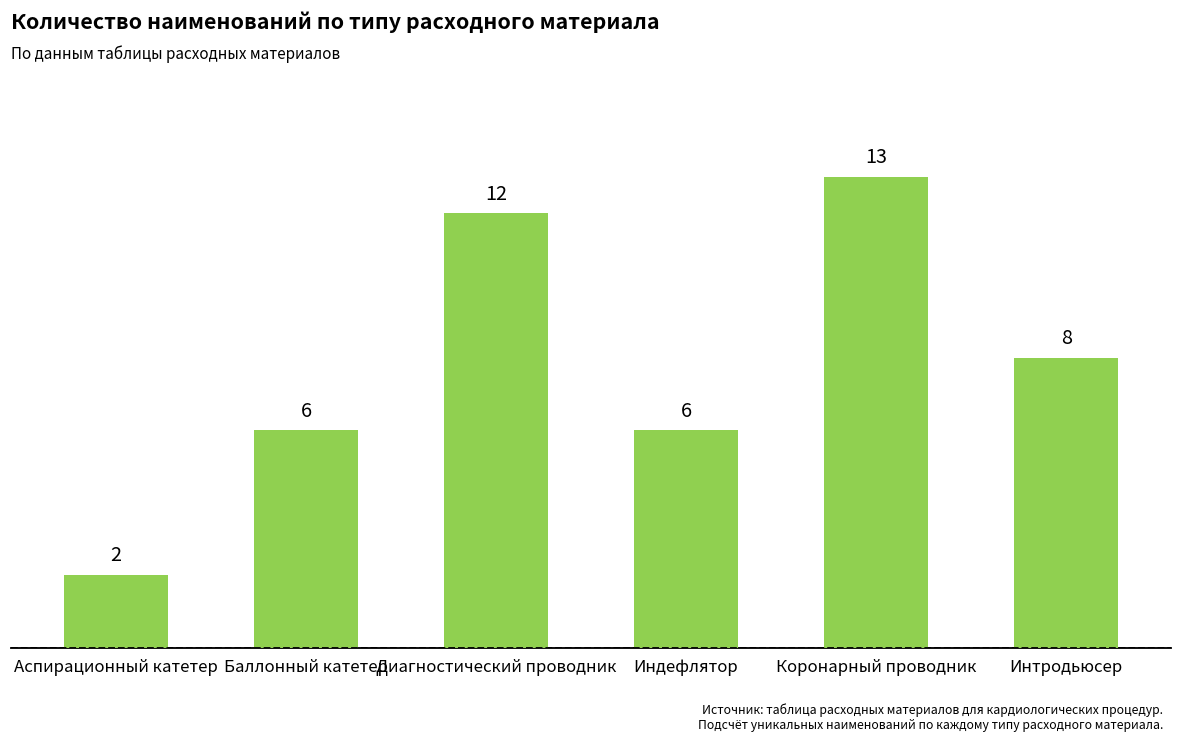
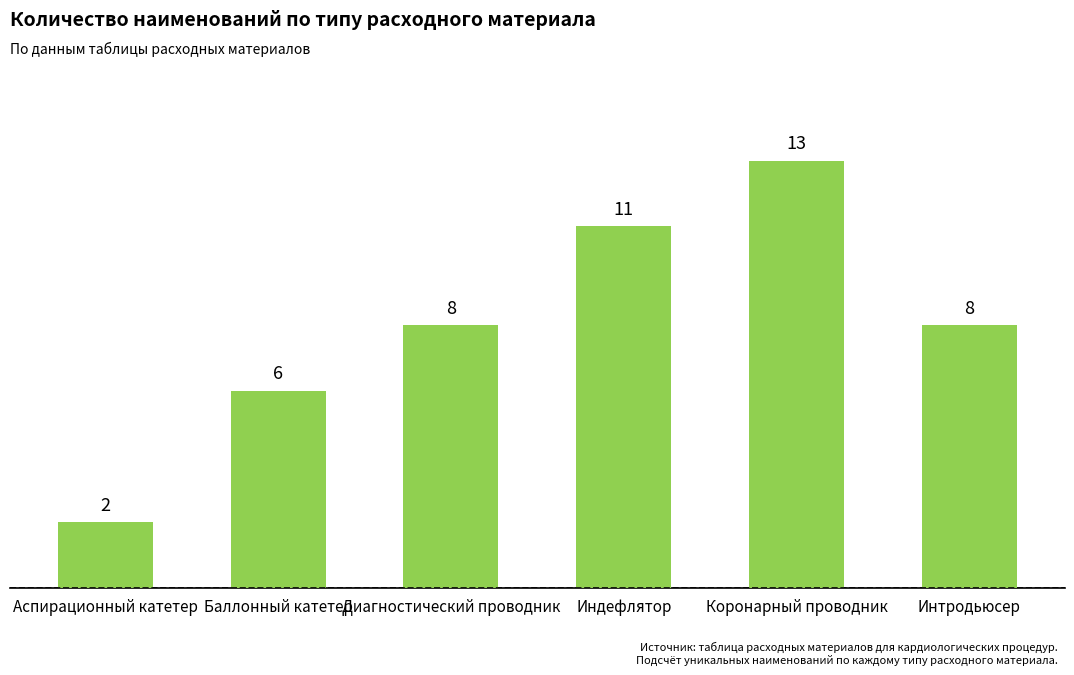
  {
    "Аспирационный катетер": 2,
    "Баллонный катетер": 6,
-   "Диагностический проводник": 12,
-   "Индефлятор": 6,
+   "Диагностический проводник": 8,
+   "Индефлятор": 11,
    "Коронарный проводник": 13,
    "Интродьюсер": 8
  }
